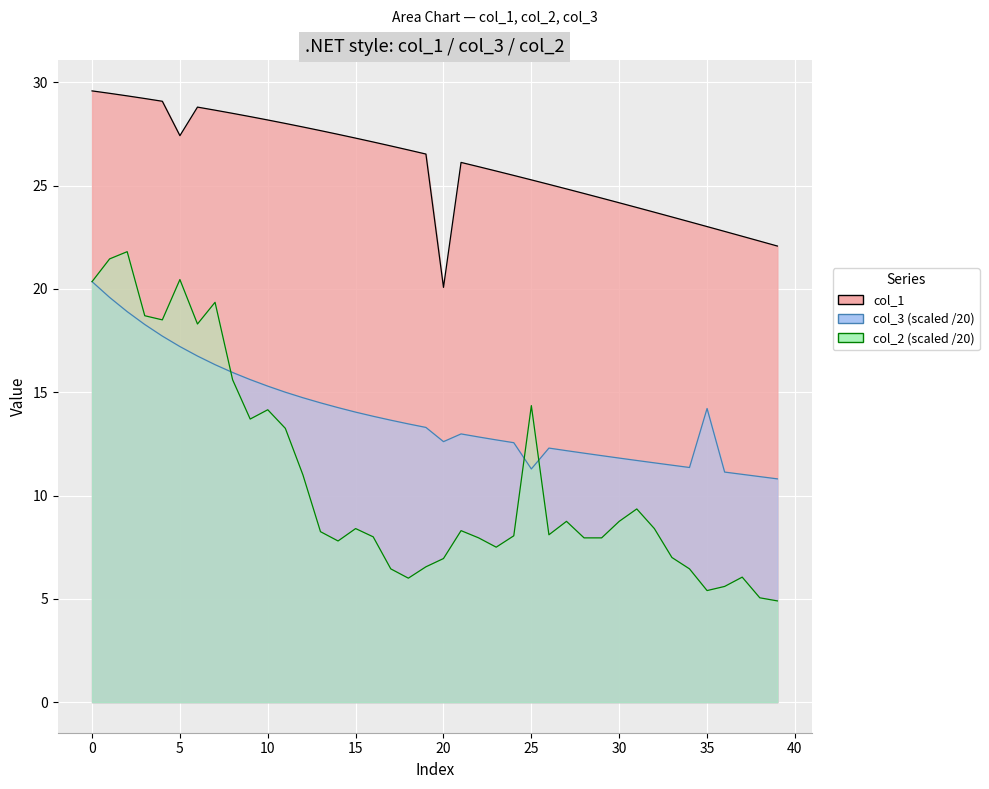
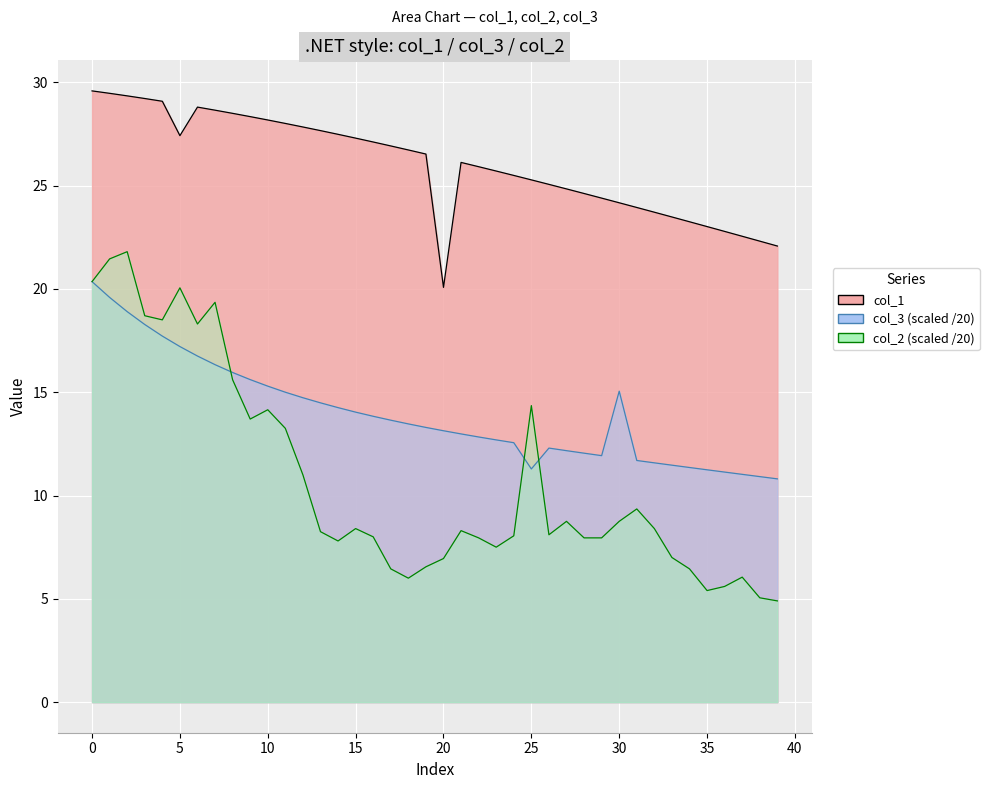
  {
    "col_1": {
      "0": 29.6,
      "5": 27.4,
      "10": 28.2,
      "15": 27.3,
      "20": 20.1,
      "25": 25.3,
      "30": 24.2,
      "35": 23.0
    },
    "col_3 (scaled /20)": {
      "5": 17.2,
      "10": 15.3,
      "15": 14.0,
-     "20": 12.6,
+     "20": 13.1,
      "25": 11.3,
-     "30": 11.8,
-     "35": 14.2
+     "30": 15.0,
+     "35": 11.2
    },
    "col_2 (scaled /20)": {
-     "5": 20.5,
+     "5": 20.1,
      "10": 14.2,
      "15": 8.4,
      "20": 7.0,
      "25": 14.4,
      "30": 8.8,
      "35": 5.4
    }
  }
